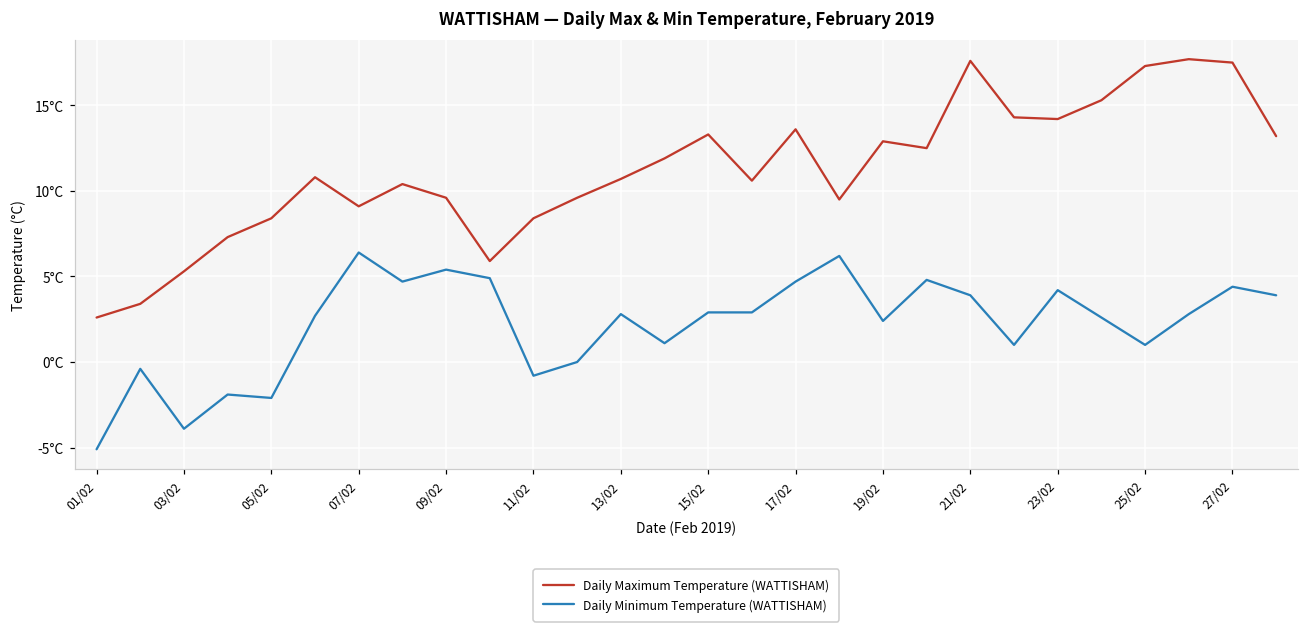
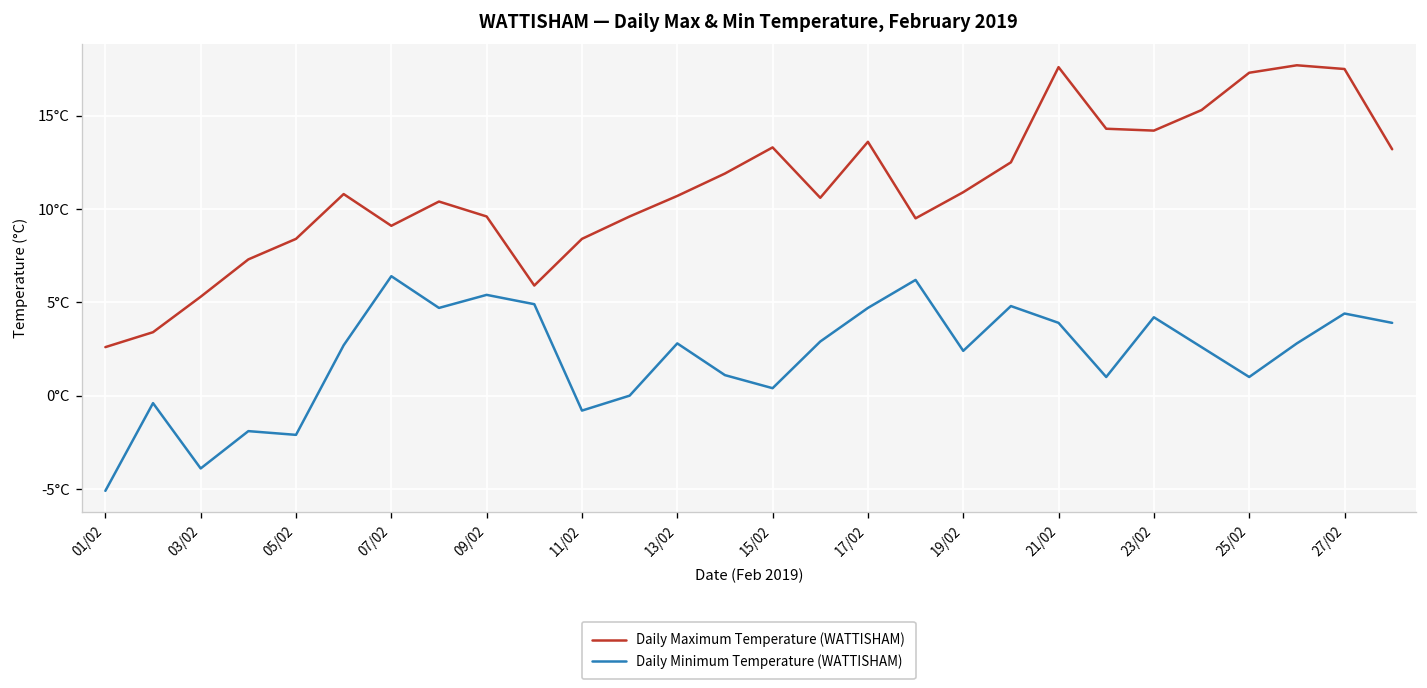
  {
    "Daily Maximum Temperature (WATTISHAM)": {
      "01/02": "2.6°C",
      "03/02": "5.3°C",
      "05/02": "8.4°C",
      "07/02": "9.1°C",
      "09/02": "9.6°C",
      "11/02": "8.4°C",
      "13/02": "10.7°C",
      "15/02": "13.3°C",
      "17/02": "13.6°C",
-     "19/02": "12.9°C",
+     "19/02": "10.9°C",
      "21/02": "17.6°C",
      "23/02": "14.2°C",
      "25/02": "17.3°C",
      "27/02": "17.5°C"
    },
    "Daily Minimum Temperature (WATTISHAM)": {
      "01/02": "-5.1°C",
      "03/02": "-3.9°C",
      "05/02": "-2.1°C",
      "07/02": "6.4°C",
      "09/02": "5.4°C",
      "11/02": "-0.8°C",
      "13/02": "2.8°C",
-     "15/02": "2.9°C",
+     "15/02": "0.4°C",
      "17/02": "4.7°C",
      "19/02": "2.4°C",
      "21/02": "3.9°C",
      "23/02": "4.2°C",
      "25/02": "1.0°C",
      "27/02": "4.4°C"
    }
  }
